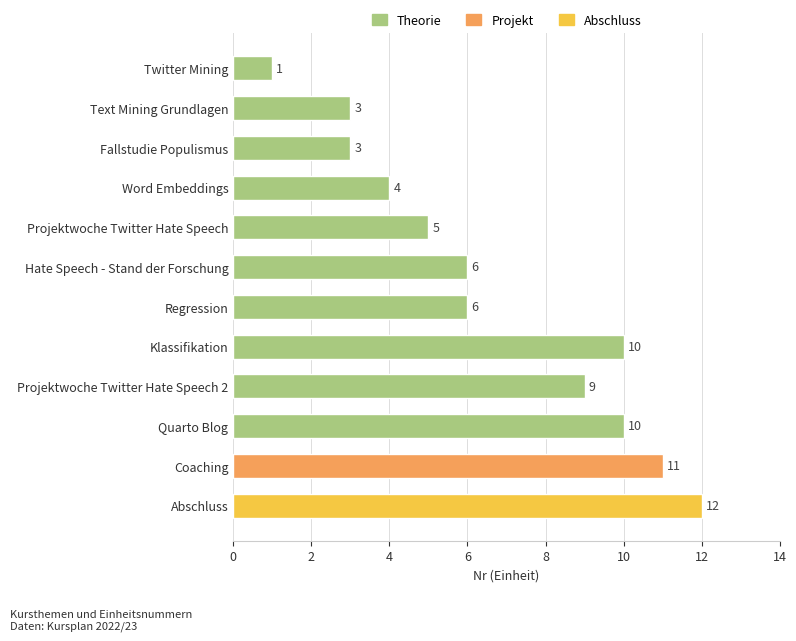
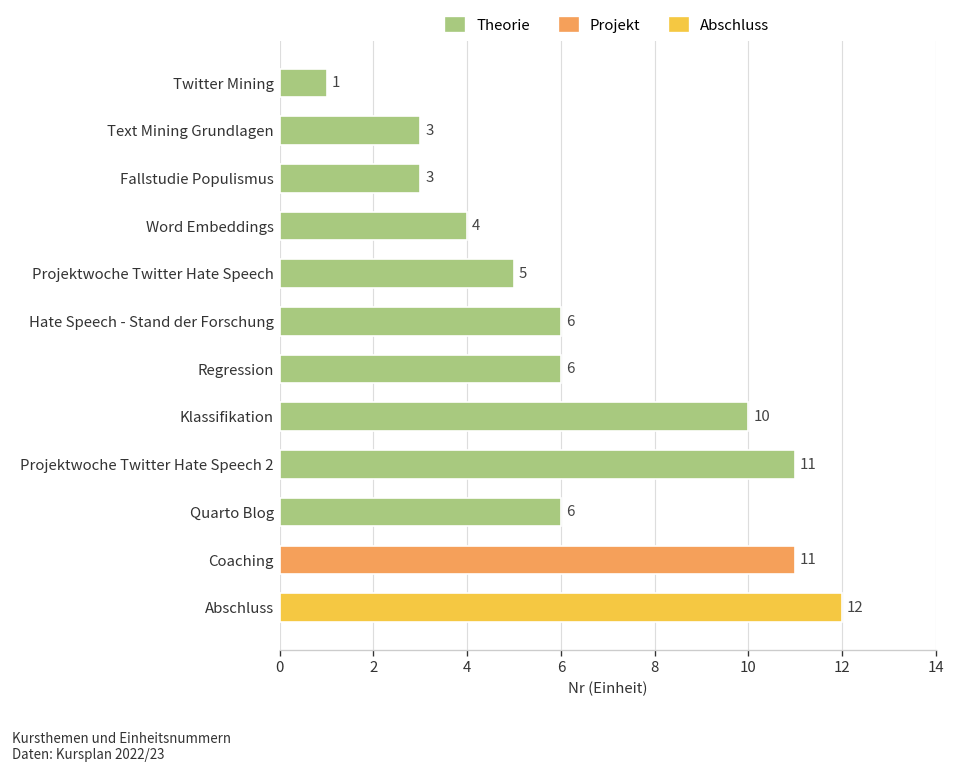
  {
    "Twitter Mining": 1,
    "Text Mining Grundlagen": 3,
    "Fallstudie Populismus": 3,
    "Word Embeddings": 4,
    "Projektwoche Twitter Hate Speech": 5,
    "Hate Speech - Stand der Forschung": 6,
    "Regression": 6,
    "Klassifikation": 10,
-   "Projektwoche Twitter Hate Speech 2": 9,
-   "Quarto Blog": 10,
+   "Projektwoche Twitter Hate Speech 2": 11,
+   "Quarto Blog": 6,
    "Coaching": 11,
    "Abschluss": 12
  }
